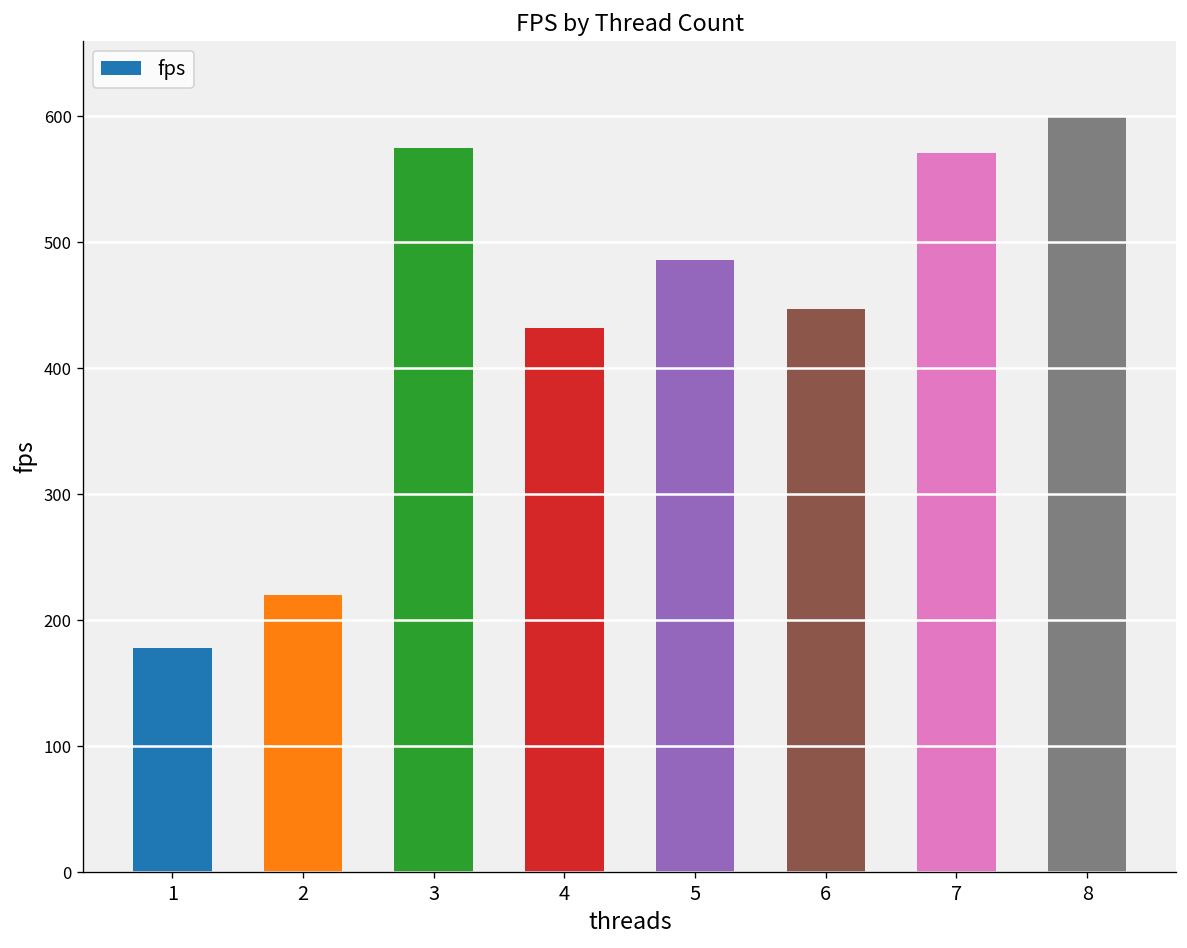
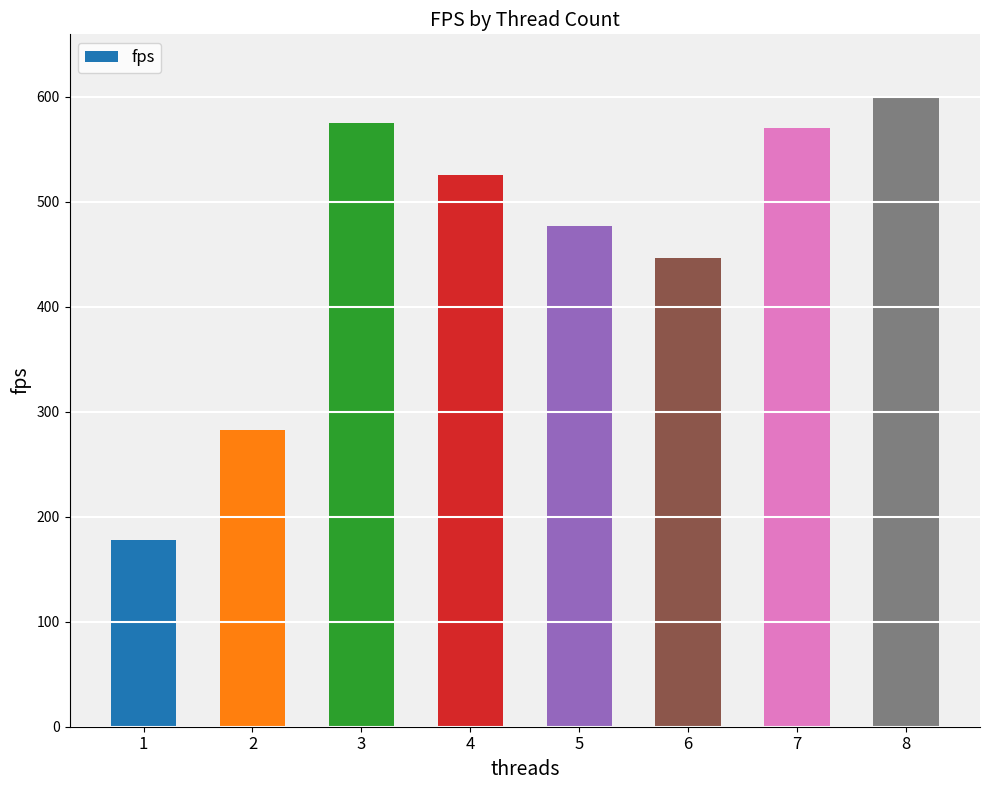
  {
    "1": 178,
-   "2": 220,
+   "2": 283,
    "3": 575,
-   "4": 432,
-   "5": 486,
+   "4": 526,
+   "5": 477,
    "6": 447,
    "7": 571,
    "8": 600
  }
